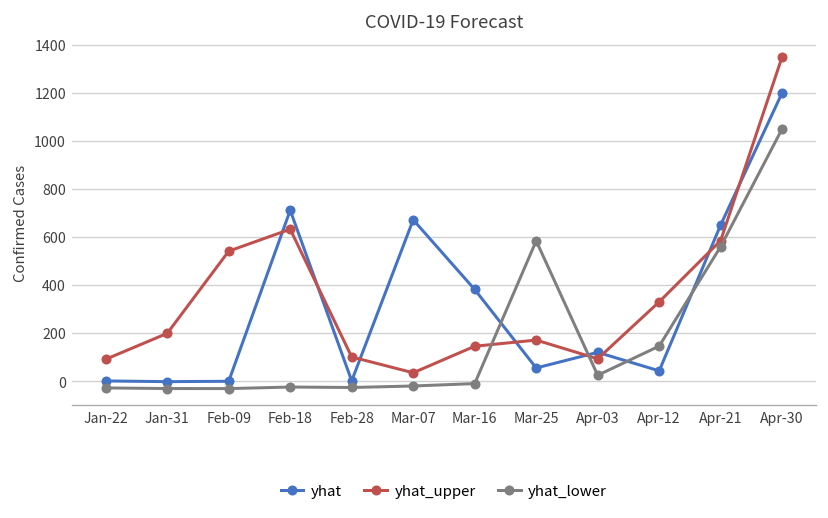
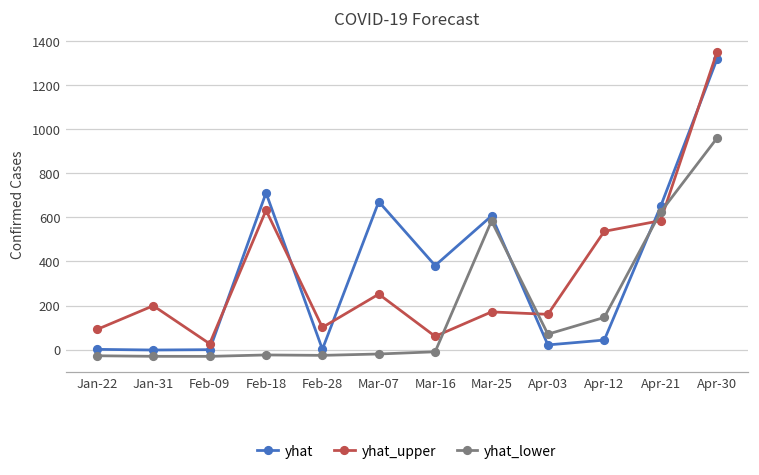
  {
    "yhat": {
      "Jan-22": 0,
      "Jan-31": 0,
      "Feb-09": 0,
      "Feb-18": 710,
      "Feb-28": 0,
      "Mar-07": 670,
      "Mar-16": 380,
-     "Mar-25": 60,
-     "Apr-03": 120,
+     "Mar-25": 610,
+     "Apr-03": 20,
      "Apr-12": 40,
      "Apr-21": 650,
-     "Apr-30": 1200
+     "Apr-30": 1320
    },
    "yhat_upper": {
      "Jan-22": 90,
      "Jan-31": 200,
-     "Feb-09": 540,
+     "Feb-09": 30,
      "Feb-18": 630,
      "Feb-28": 100,
-     "Mar-07": 40,
-     "Mar-16": 150,
+     "Mar-07": 250,
+     "Mar-16": 60,
      "Mar-25": 170,
-     "Apr-03": 90,
-     "Apr-12": 330,
+     "Apr-03": 160,
+     "Apr-12": 540,
      "Apr-21": 590,
      "Apr-30": 1350
    },
    "yhat_lower": {
      "Jan-22": -30,
      "Jan-31": -30,
      "Feb-09": -30,
      "Feb-18": -20,
      "Feb-28": -30,
      "Mar-07": -20,
      "Mar-16": -10,
      "Mar-25": 580,
-     "Apr-03": 20,
+     "Apr-03": 70,
      "Apr-12": 150,
-     "Apr-21": 560,
-     "Apr-30": 1050
+     "Apr-21": 620,
+     "Apr-30": 960
    }
  }
